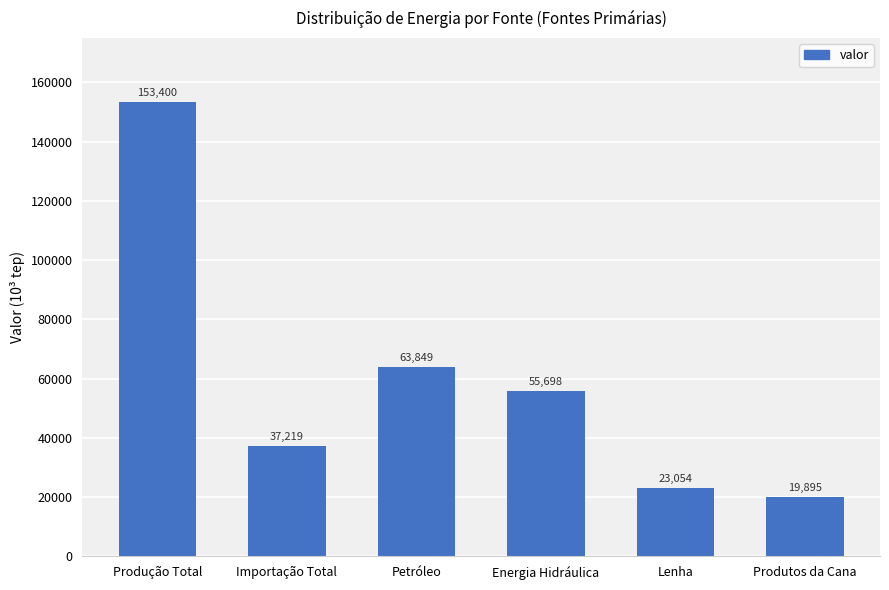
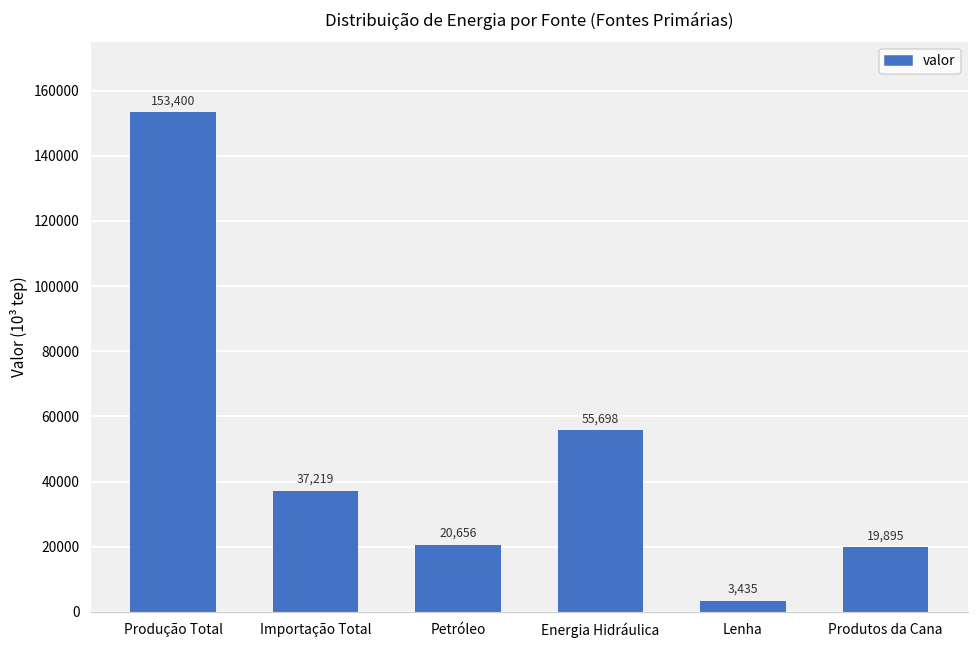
  {
    "Produção Total": "153,400",
    "Importação Total": "37,219",
-   "Petróleo": "63,849",
+   "Petróleo": "20,656",
    "Energia Hidráulica": "55,698",
-   "Lenha": "23,054",
+   "Lenha": "3,435",
    "Produtos da Cana": "19,895"
  }
